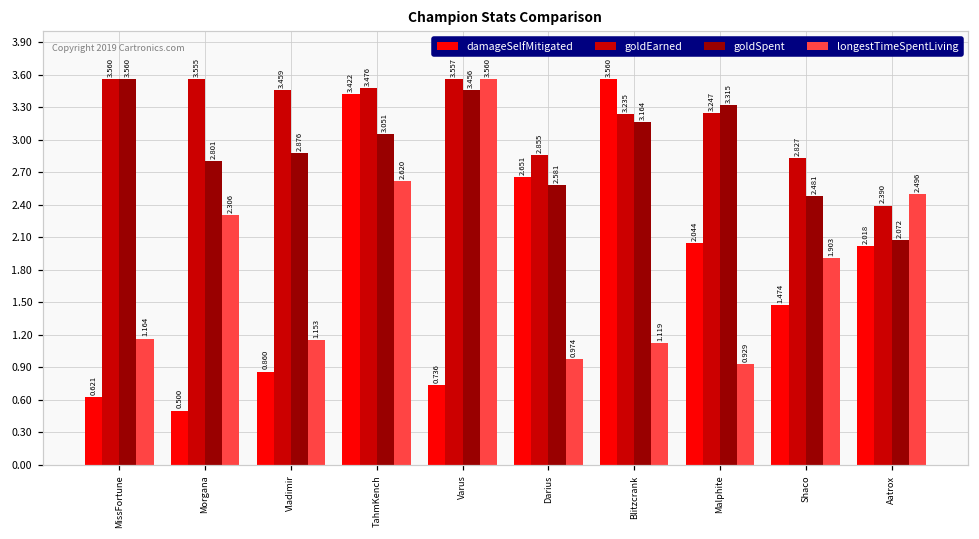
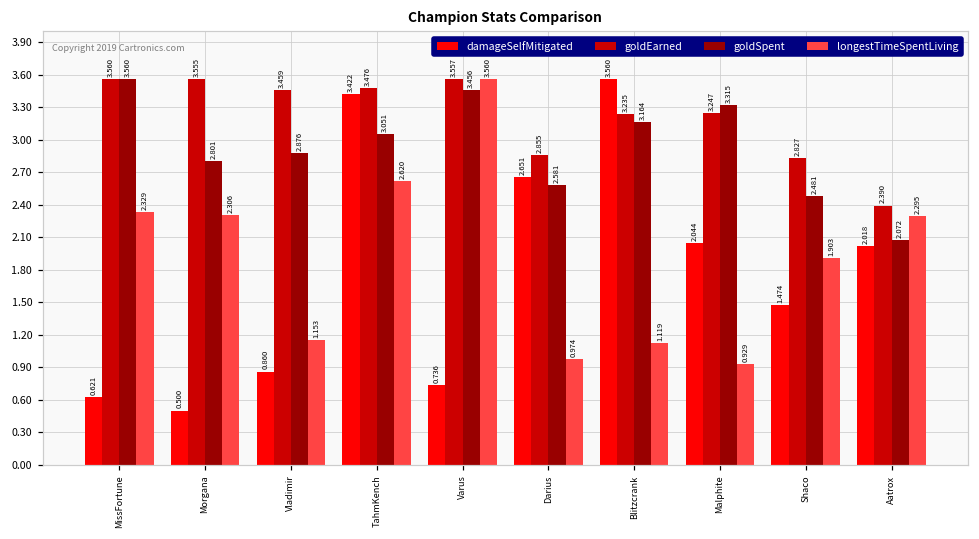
  {
    "longestTimeSpentLiving": {
-     "MissFortune": 1.164,
+     "MissFortune": 2.329,
      "Morgana": 2.306,
      "Vladimir": 1.153,
      "TahmKench": 2.620,
      "Varus": 3.560,
      "Darius": 0.974,
      "Blitzcrank": 1.119,
      "Malphite": 0.929,
      "Shaco": 1.903,
-     "Aatrox": 2.496
+     "Aatrox": 2.295
    }
  }
